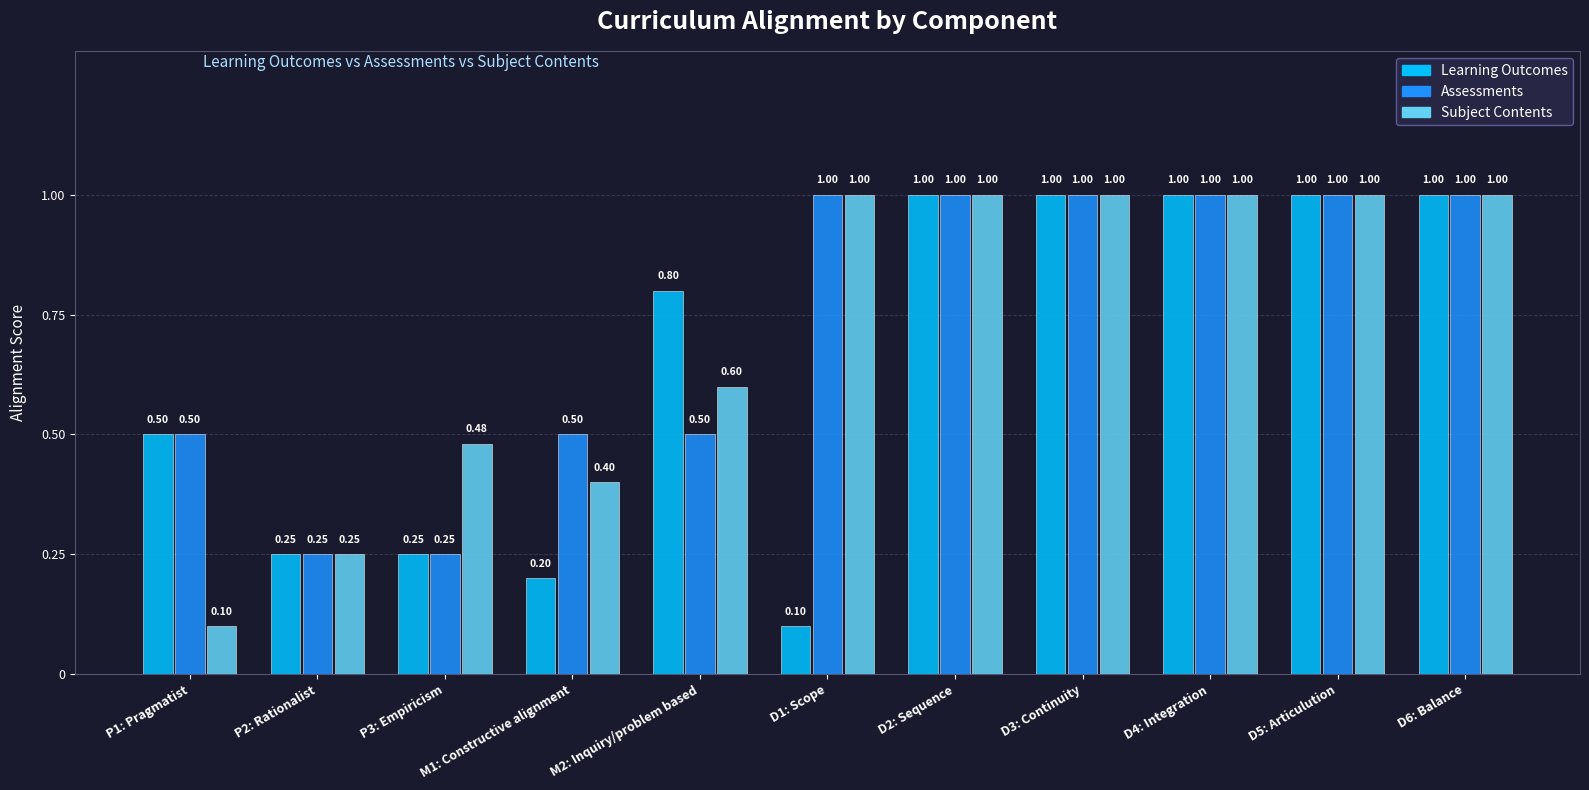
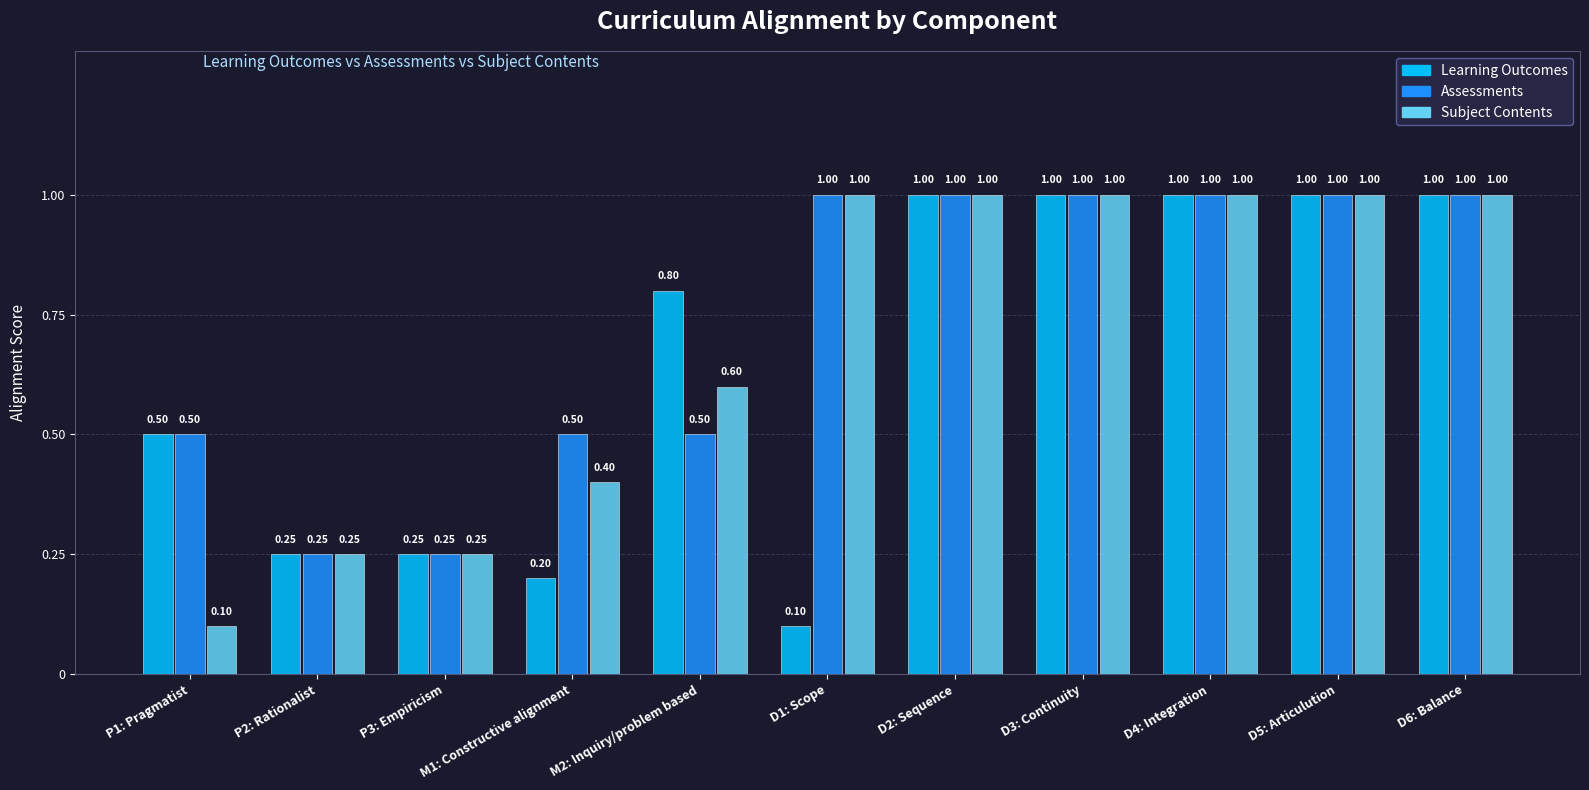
  {
    "Subject Contents": {
      "P1: Pragmatist": 0.10,
      "P2: Rationalist": 0.25,
-     "P3: Empiricism": 0.48,
+     "P3: Empiricism": 0.25,
      "M1: Constructive alignment": 0.40,
      "M2: Inquiry/problem based": 0.60,
      "D1: Scope": 1.00,
      "D2: Sequence": 1.00,
      "D3: Continuity": 1.00,
      "D4: Integration": 1.00,
      "D5: Articulution": 1.00,
      "D6: Balance": 1.00
    }
  }
